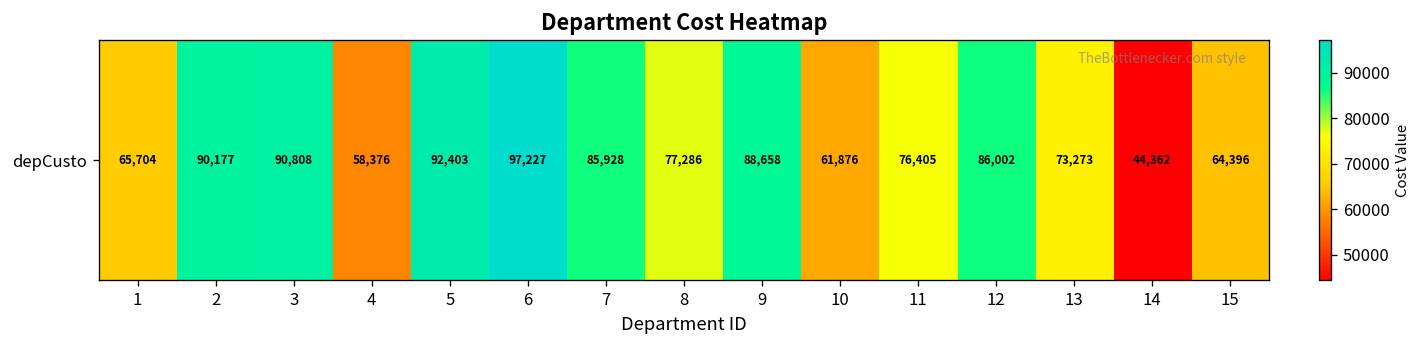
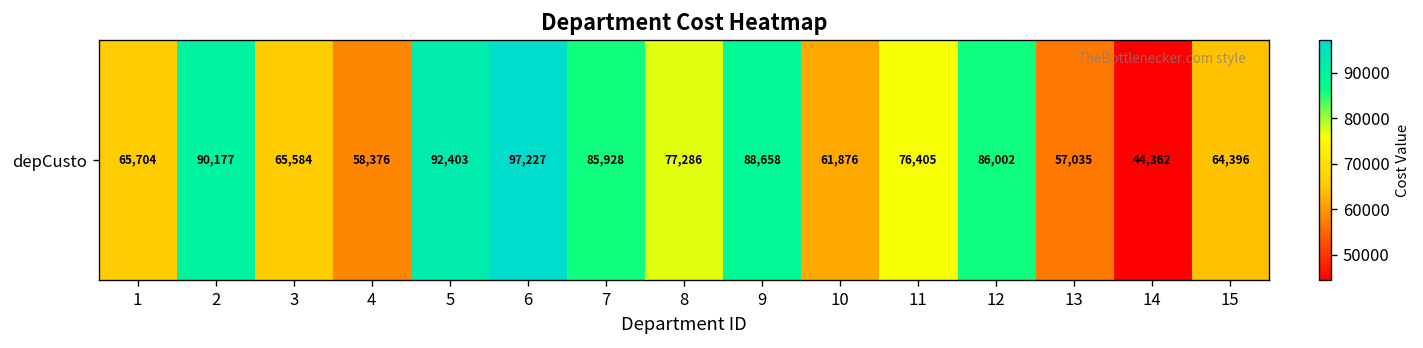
  {
    "depCusto": {
      "1": "65,704",
      "2": "90,177",
-     "3": "90,808",
+     "3": "65,584",
      "4": "58,376",
      "5": "92,403",
      "6": "97,227",
      "7": "85,928",
      "8": "77,286",
      "9": "88,658",
      "10": "61,876",
      "11": "76,405",
      "12": "86,002",
-     "13": "73,273",
+     "13": "57,035",
      "15": "64,396"
    }
  }
